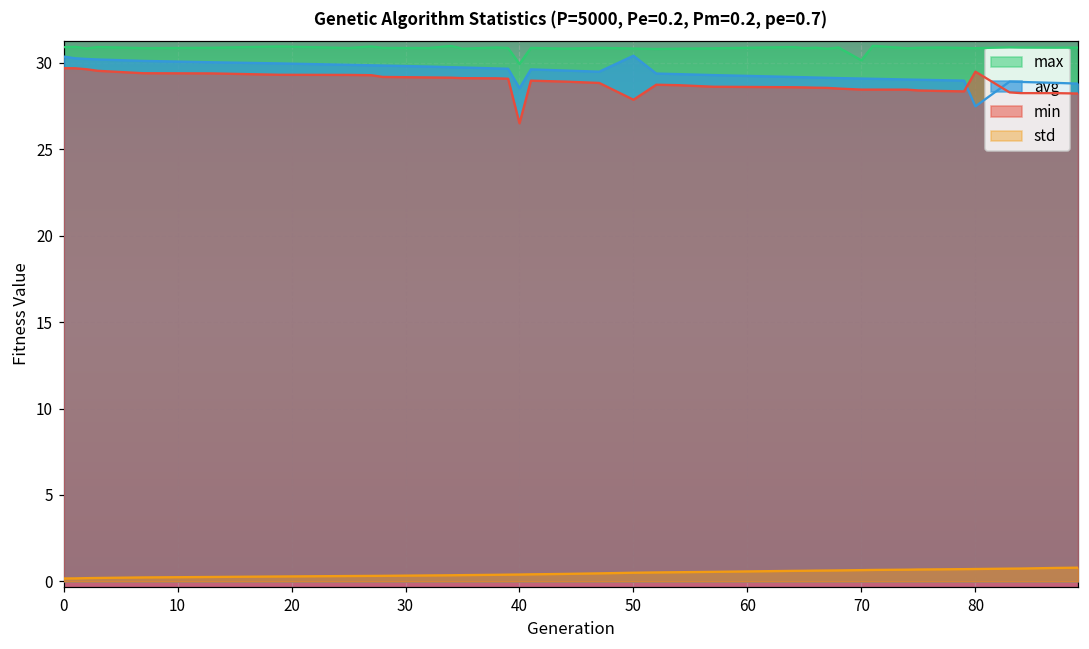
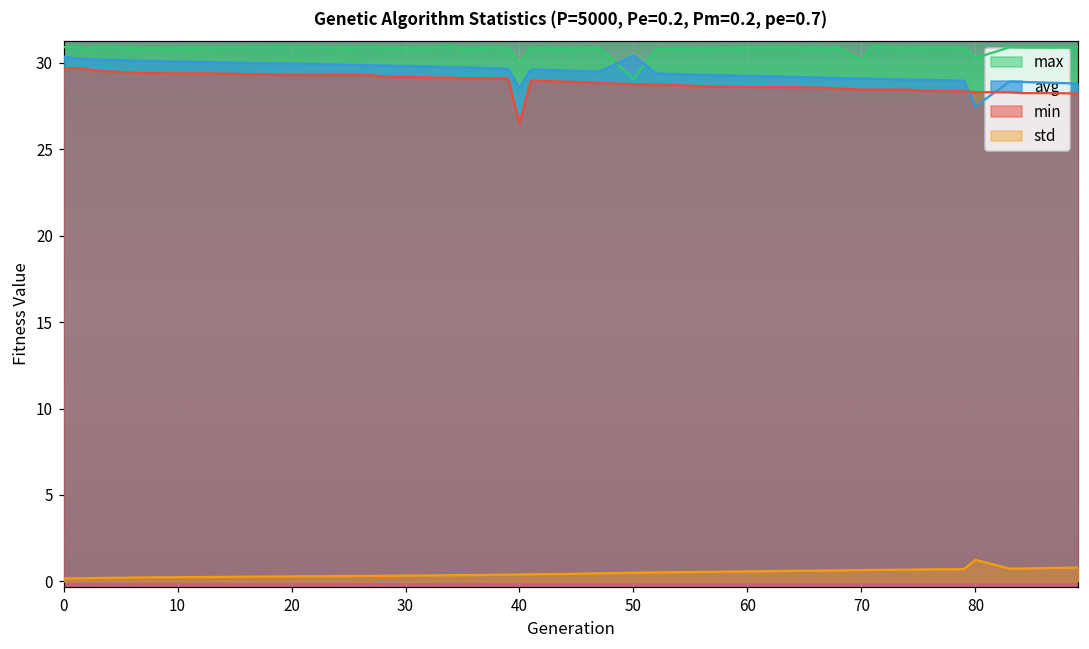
  {
    "max": {
      "0": 30.9,
      "40": 29.9,
-     "50": 30.8,
+     "50": 29.1,
      "70": 30.2,
-     "80": 30.9
+     "80": 30.3
    },
    "avg": {
      "0": 30.4,
      "40": 28.5,
      "50": 30.4,
      "70": 29.1,
      "80": 27.5
    },
    "min": {
      "0": 29.7,
      "40": 26.5,
-     "50": 27.9,
+     "50": 28.8,
      "70": 28.5,
-     "80": 29.5
+     "80": 28.3
    },
    "std": {
      "0": 0.2,
      "40": 0.4,
      "50": 0.5,
      "70": 0.7,
-     "80": 0.7
+     "80": 1.2
    }
  }
